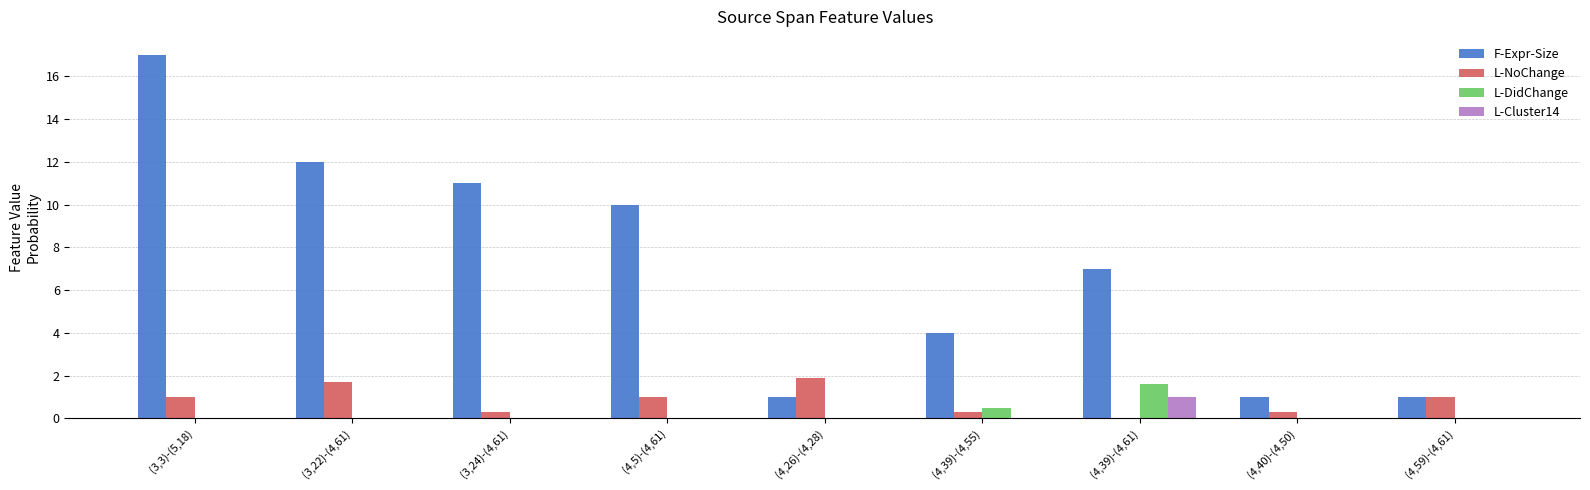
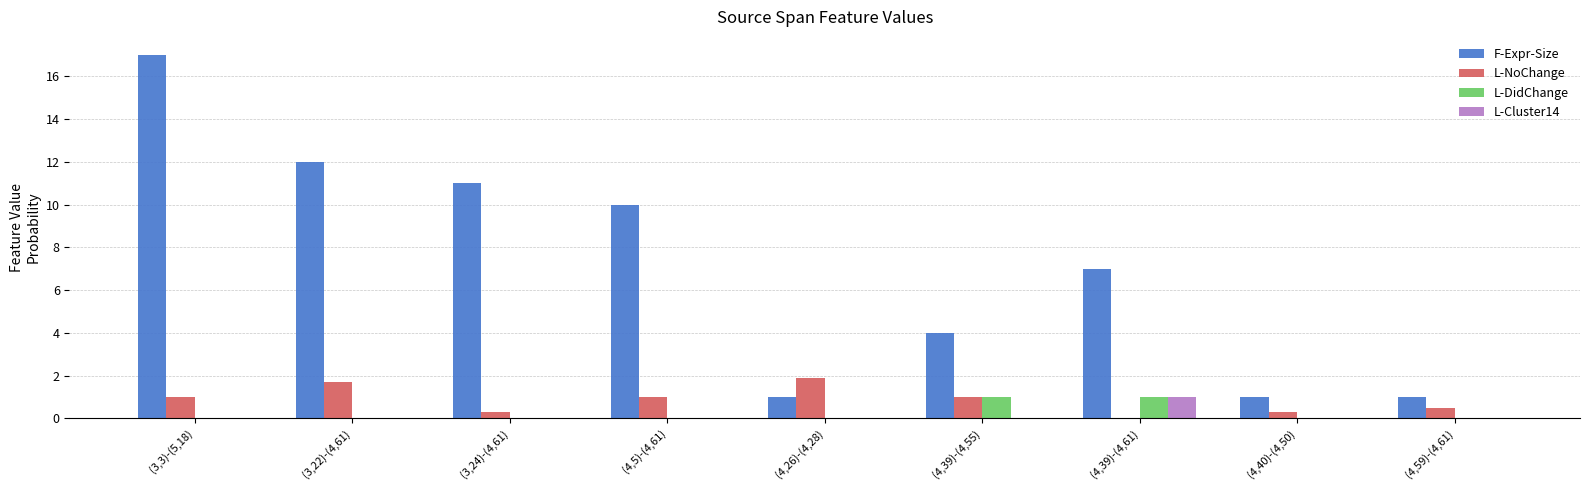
  {
    "F-Expr-Size": {
      "(3,3)-(5,18)": 17.0,
      "(3,22)-(4,61)": 12.0,
      "(3,24)-(4,61)": 11.0,
      "(4,5)-(4,61)": 10.0,
      "(4,26)-(4,28)": 1.0,
      "(4,39)-(4,55)": 4.0,
      "(4,39)-(4,61)": 7.0,
      "(4,40)-(4,50)": 1.0,
      "(4,59)-(4,61)": 1.0
    },
    "L-NoChange": {
      "(3,3)-(5,18)": 1.0,
      "(3,22)-(4,61)": 1.7,
      "(3,24)-(4,61)": 0.3,
      "(4,5)-(4,61)": 1.0,
      "(4,26)-(4,28)": 1.9,
-     "(4,39)-(4,55)": 0.3,
+     "(4,39)-(4,55)": 1.0,
      "(4,39)-(4,61)": 0.0,
      "(4,40)-(4,50)": 0.3,
-     "(4,59)-(4,61)": 1.0
+     "(4,59)-(4,61)": 0.5
    },
    "L-DidChange": {
      "(3,3)-(5,18)": 0.0,
      "(3,22)-(4,61)": 0.0,
      "(3,24)-(4,61)": 0.0,
      "(4,5)-(4,61)": 0.0,
      "(4,26)-(4,28)": 0.0,
-     "(4,39)-(4,55)": 0.5,
-     "(4,39)-(4,61)": 1.6,
+     "(4,39)-(4,55)": 1.0,
+     "(4,39)-(4,61)": 1.0,
      "(4,40)-(4,50)": 0.0,
      "(4,59)-(4,61)": 0.0
    },
    "L-Cluster14": {
      "(3,3)-(5,18)": 0.0,
      "(3,22)-(4,61)": 0.0,
      "(3,24)-(4,61)": 0.0,
      "(4,5)-(4,61)": 0.0,
      "(4,26)-(4,28)": 0.0,
      "(4,39)-(4,55)": 0.0,
      "(4,39)-(4,61)": 1.0,
      "(4,40)-(4,50)": 0.0,
      "(4,59)-(4,61)": 0.0
    }
  }
